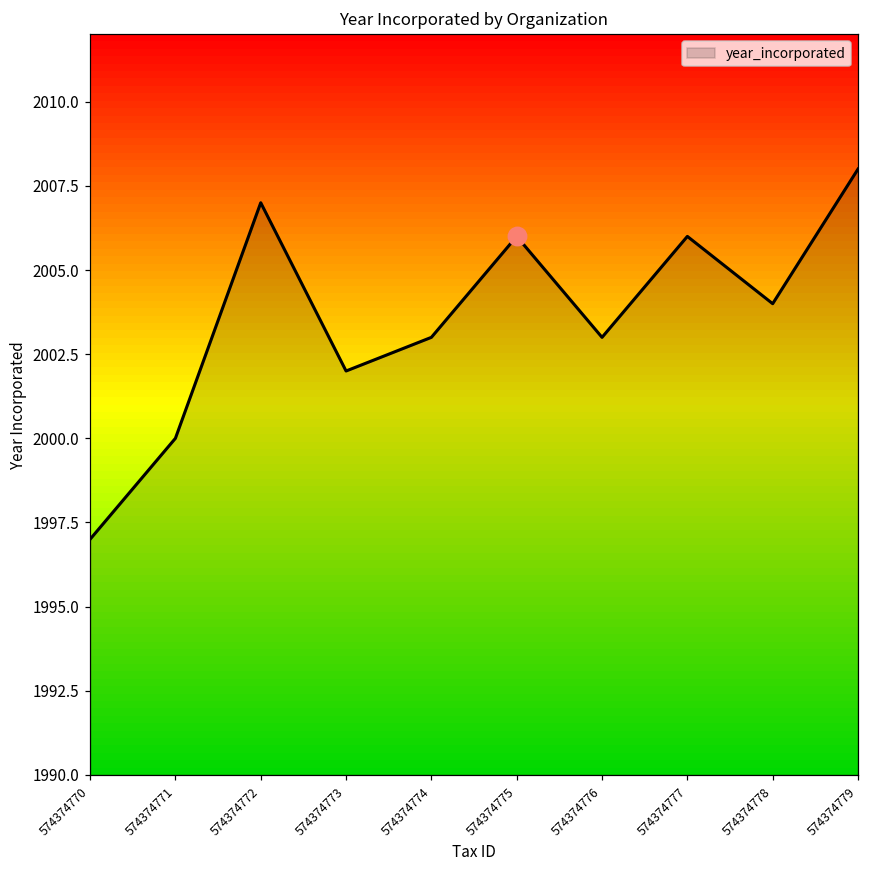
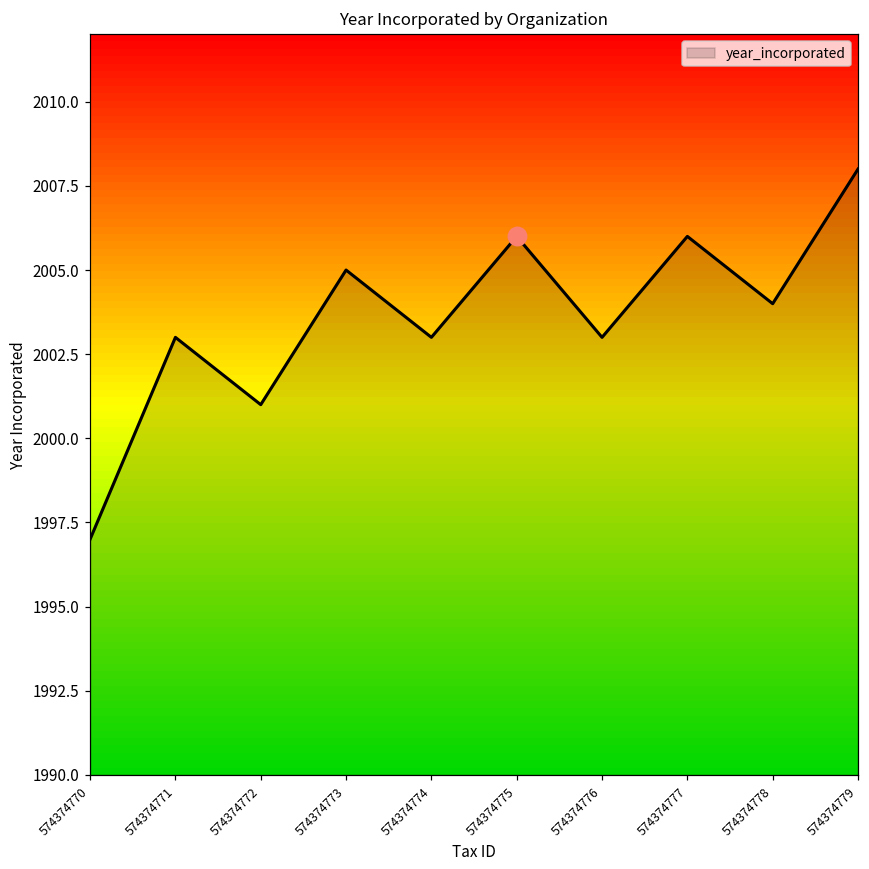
  {
    "year_incorporated": {
      "574374770": 1997,
-     "574374771": 2000,
-     "574374772": 2007,
-     "574374773": 2002,
+     "574374771": 2003,
+     "574374772": 2001,
+     "574374773": 2005,
      "574374774": 2003,
      "574374776": 2003,
      "574374777": 2006,
      "574374778": 2004,
      "574374779": 2008
    }
  }
